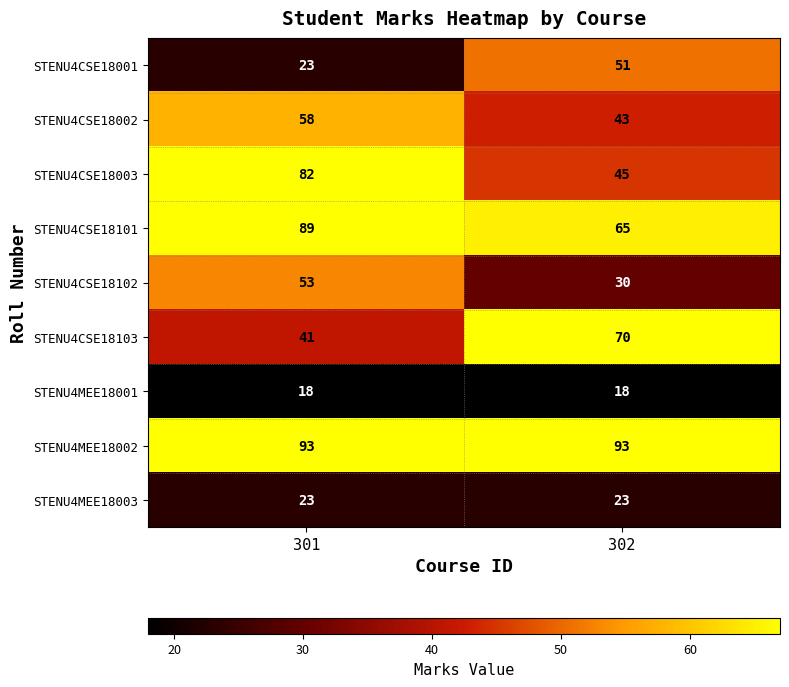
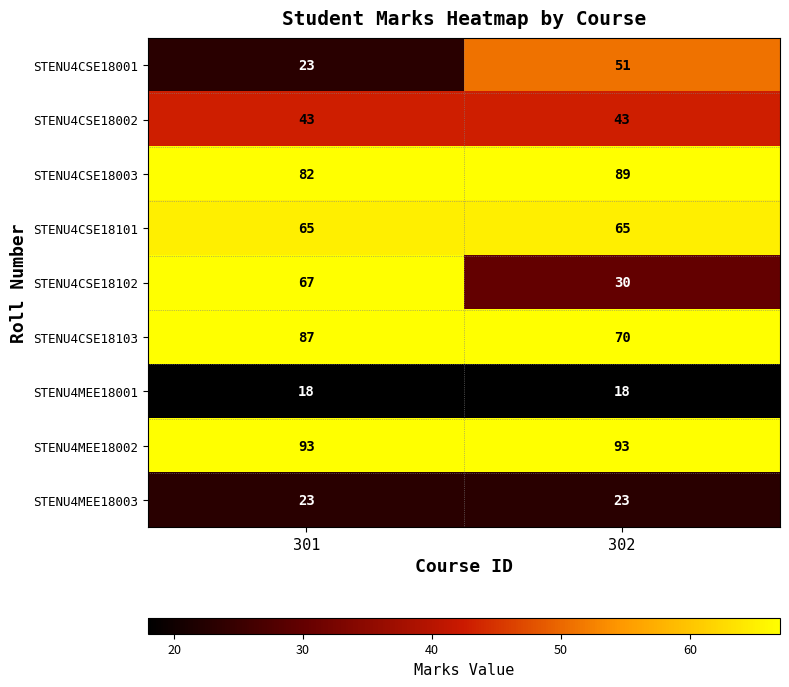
  {
    "STENU4CSE18001": {
      "301": 23,
      "302": 51
    },
    "STENU4CSE18002": {
-     "301": 58,
+     "301": 43,
      "302": 43
    },
    "STENU4CSE18003": {
      "301": 82,
-     "302": 45
+     "302": 89
    },
    "STENU4CSE18101": {
-     "301": 89,
+     "301": 65,
      "302": 65
    },
    "STENU4CSE18102": {
-     "301": 53,
+     "301": 67,
      "302": 30
    },
    "STENU4CSE18103": {
-     "301": 41,
+     "301": 87,
      "302": 70
    },
    "STENU4MEE18001": {
      "301": 18,
      "302": 18
    },
    "STENU4MEE18002": {
      "301": 93,
      "302": 93
    },
    "STENU4MEE18003": {
      "301": 23,
      "302": 23
    }
  }
